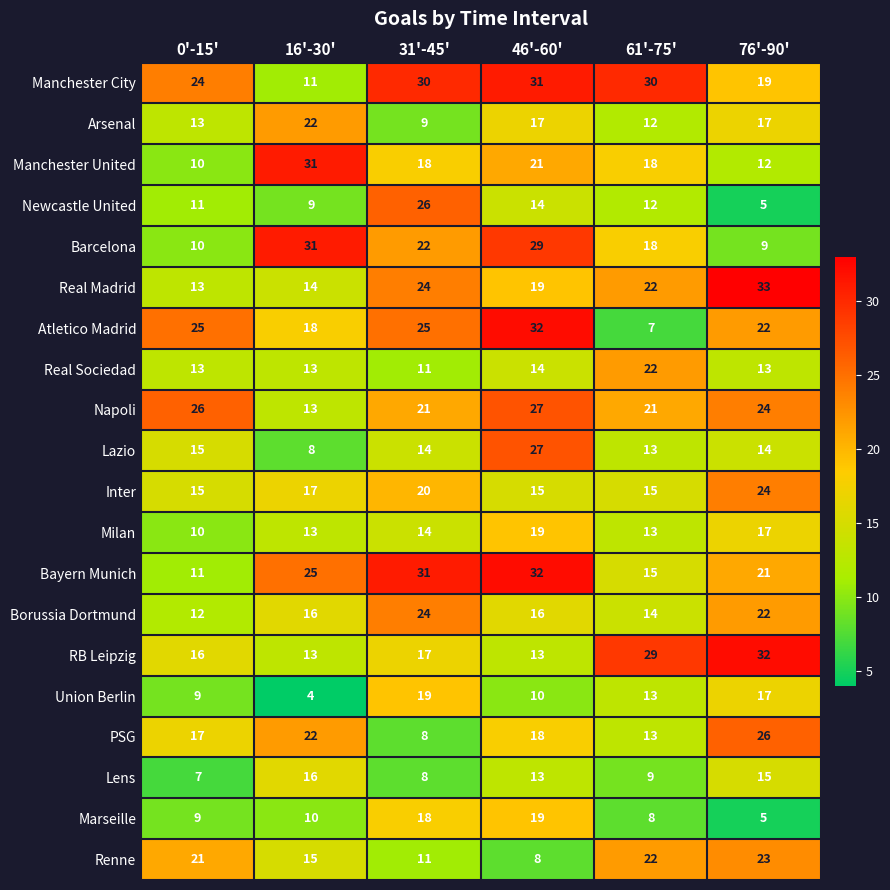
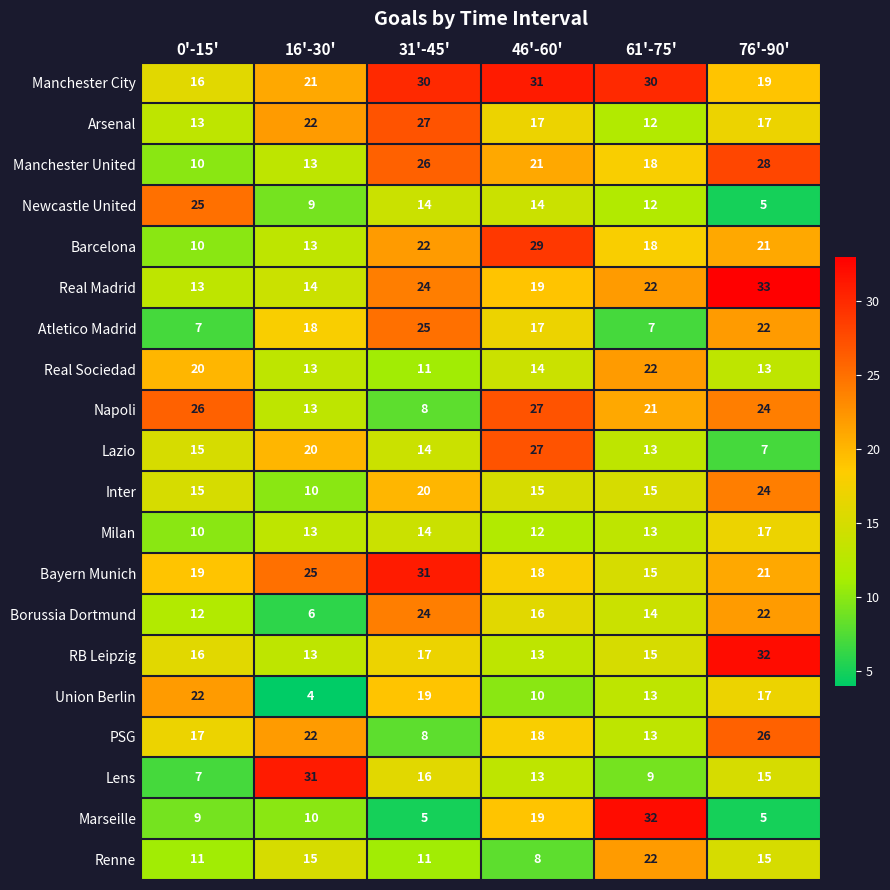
  {
    "Manchester City": {
-     "0'-15'": 24,
-     "16'-30'": 11,
+     "0'-15'": 16,
+     "16'-30'": 21,
      "31'-45'": 30,
      "46'-60'": 31,
      "61'-75'": 30,
      "76'-90'": 19
    },
    "Arsenal": {
      "0'-15'": 13,
      "16'-30'": 22,
-     "31'-45'": 9,
+     "31'-45'": 27,
      "46'-60'": 17,
      "61'-75'": 12,
      "76'-90'": 17
    },
    "Manchester United": {
      "0'-15'": 10,
-     "16'-30'": 31,
-     "31'-45'": 18,
+     "16'-30'": 13,
+     "31'-45'": 26,
      "46'-60'": 21,
      "61'-75'": 18,
-     "76'-90'": 12
+     "76'-90'": 28
    },
    "Newcastle United": {
-     "0'-15'": 11,
+     "0'-15'": 25,
      "16'-30'": 9,
-     "31'-45'": 26,
+     "31'-45'": 14,
      "46'-60'": 14,
      "61'-75'": 12,
      "76'-90'": 5
    },
    "Barcelona": {
      "0'-15'": 10,
-     "16'-30'": 31,
+     "16'-30'": 13,
      "31'-45'": 22,
      "46'-60'": 29,
      "61'-75'": 18,
-     "76'-90'": 9
+     "76'-90'": 21
    },
    "Real Madrid": {
      "0'-15'": 13,
      "16'-30'": 14,
      "31'-45'": 24,
      "46'-60'": 19,
      "61'-75'": 22,
      "76'-90'": 33
    },
    "Atletico Madrid": {
-     "0'-15'": 25,
+     "0'-15'": 7,
      "16'-30'": 18,
      "31'-45'": 25,
-     "46'-60'": 32,
+     "46'-60'": 17,
      "61'-75'": 7,
      "76'-90'": 22
    },
    "Real Sociedad": {
-     "0'-15'": 13,
+     "0'-15'": 20,
      "16'-30'": 13,
      "31'-45'": 11,
      "46'-60'": 14,
      "61'-75'": 22,
      "76'-90'": 13
    },
    "Napoli": {
      "0'-15'": 26,
      "16'-30'": 13,
-     "31'-45'": 21,
+     "31'-45'": 8,
      "46'-60'": 27,
      "61'-75'": 21,
      "76'-90'": 24
    },
    "Lazio": {
      "0'-15'": 15,
-     "16'-30'": 8,
+     "16'-30'": 20,
      "31'-45'": 14,
      "46'-60'": 27,
      "61'-75'": 13,
-     "76'-90'": 14
+     "76'-90'": 7
    },
    "Inter": {
      "0'-15'": 15,
-     "16'-30'": 17,
+     "16'-30'": 10,
      "31'-45'": 20,
      "46'-60'": 15,
      "61'-75'": 15,
      "76'-90'": 24
    },
    "Milan": {
      "0'-15'": 10,
      "16'-30'": 13,
      "31'-45'": 14,
-     "46'-60'": 19,
+     "46'-60'": 12,
      "61'-75'": 13,
      "76'-90'": 17
    },
    "Bayern Munich": {
-     "0'-15'": 11,
+     "0'-15'": 19,
      "16'-30'": 25,
      "31'-45'": 31,
-     "46'-60'": 32,
+     "46'-60'": 18,
      "61'-75'": 15,
      "76'-90'": 21
    },
    "Borussia Dortmund": {
      "0'-15'": 12,
-     "16'-30'": 16,
+     "16'-30'": 6,
      "31'-45'": 24,
      "46'-60'": 16,
      "61'-75'": 14,
      "76'-90'": 22
    },
    "RB Leipzig": {
      "0'-15'": 16,
      "16'-30'": 13,
      "31'-45'": 17,
      "46'-60'": 13,
-     "61'-75'": 29,
+     "61'-75'": 15,
      "76'-90'": 32
    },
    "Union Berlin": {
-     "0'-15'": 9,
+     "0'-15'": 22,
      "16'-30'": 4,
      "31'-45'": 19,
      "46'-60'": 10,
      "61'-75'": 13,
      "76'-90'": 17
    },
    "PSG": {
      "0'-15'": 17,
      "16'-30'": 22,
      "31'-45'": 8,
      "46'-60'": 18,
      "61'-75'": 13,
      "76'-90'": 26
    },
    "Lens": {
      "0'-15'": 7,
-     "16'-30'": 16,
-     "31'-45'": 8,
+     "16'-30'": 31,
+     "31'-45'": 16,
      "46'-60'": 13,
      "61'-75'": 9,
      "76'-90'": 15
    },
    "Marseille": {
      "0'-15'": 9,
      "16'-30'": 10,
-     "31'-45'": 18,
+     "31'-45'": 5,
      "46'-60'": 19,
-     "61'-75'": 8,
+     "61'-75'": 32,
      "76'-90'": 5
    },
    "Renne": {
-     "0'-15'": 21,
+     "0'-15'": 11,
      "16'-30'": 15,
      "31'-45'": 11,
      "46'-60'": 8,
      "61'-75'": 22,
-     "76'-90'": 23
+     "76'-90'": 15
    }
  }
